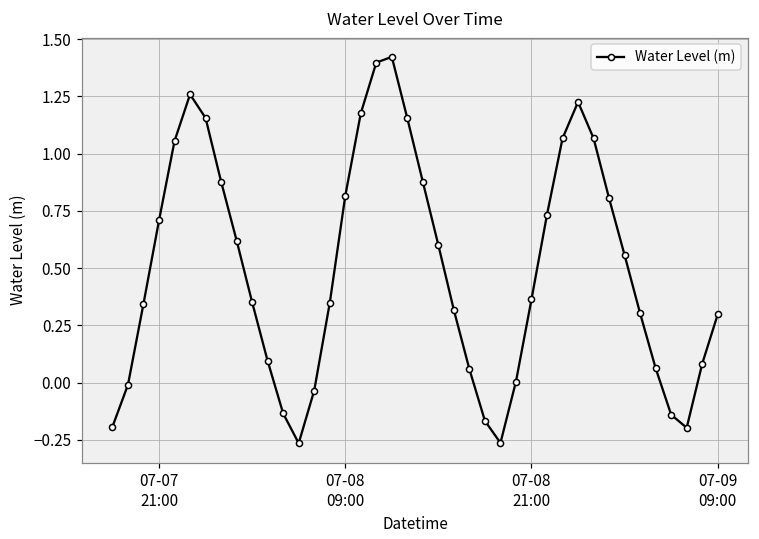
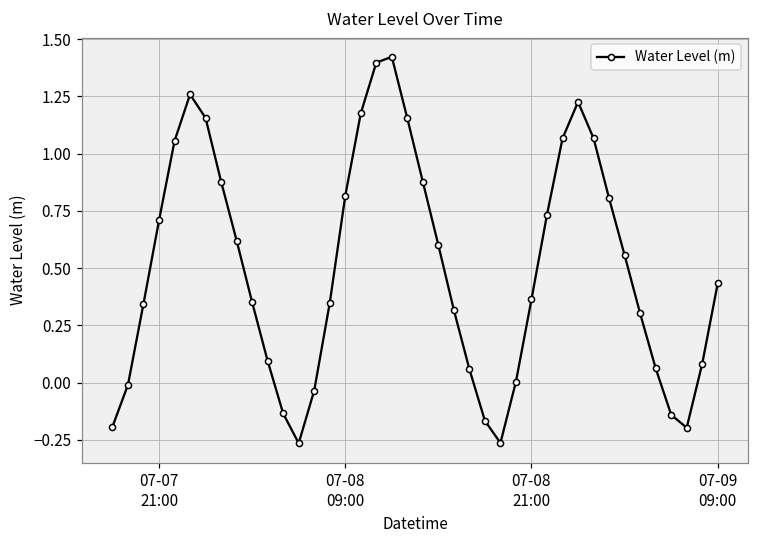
  {
    "07-07 21:00": 0.71,
    "07-08 09:00": 0.82,
    "07-08 21:00": 0.36,
-   "07-09 09:00": 0.30
+   "07-09 09:00": 0.43
  }
